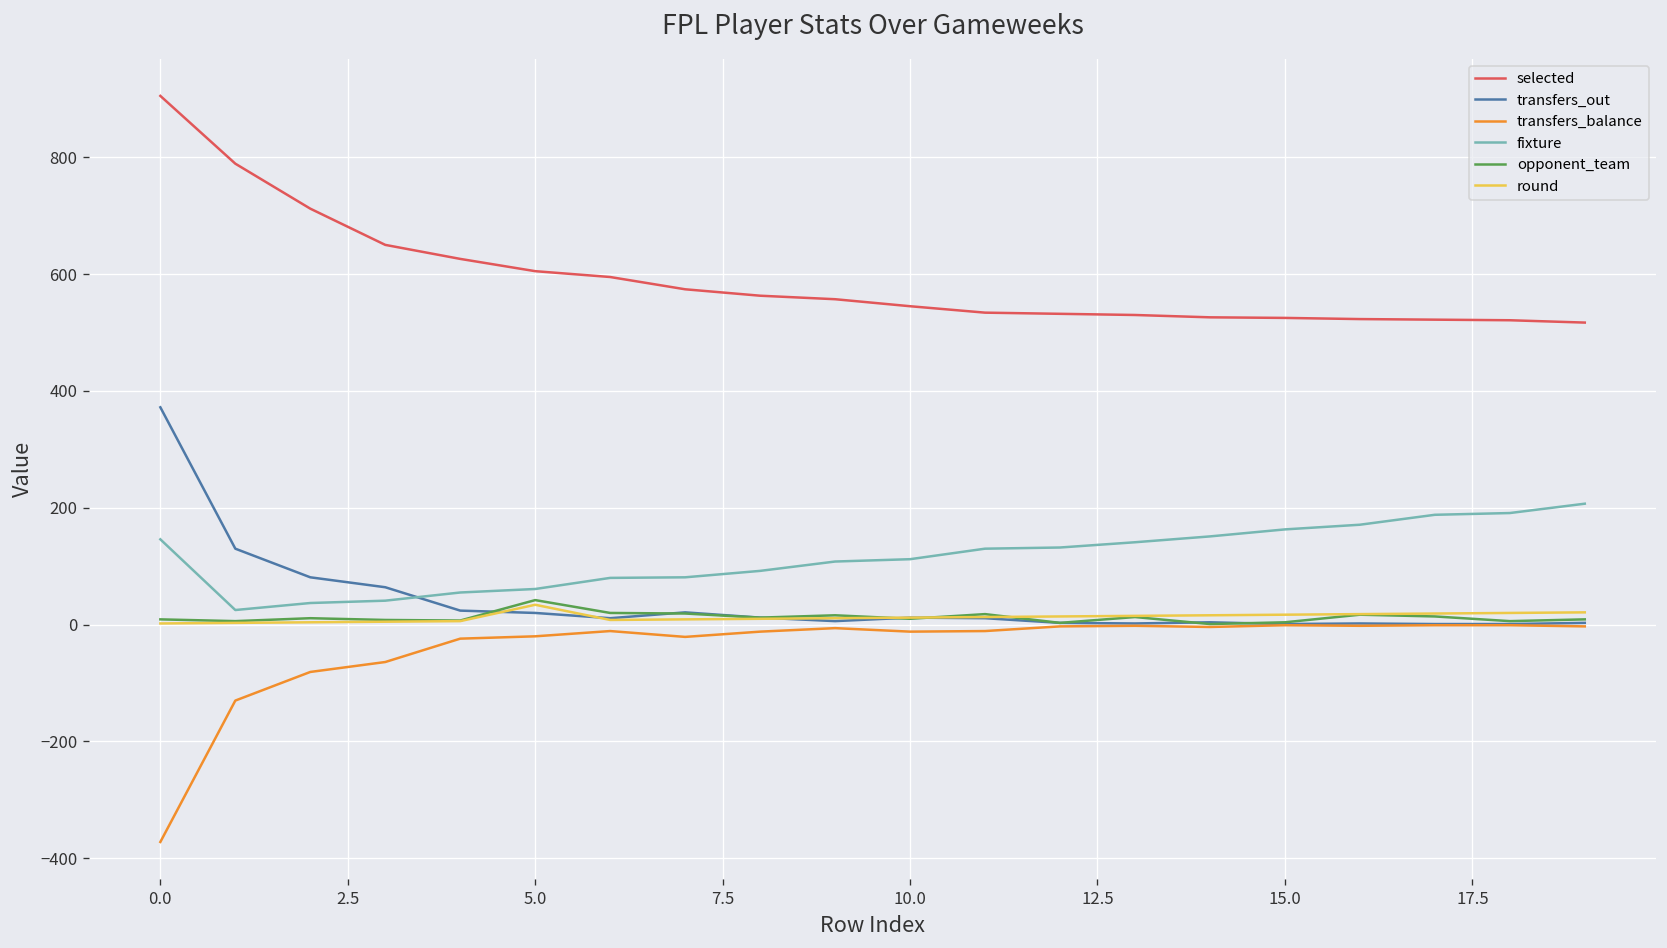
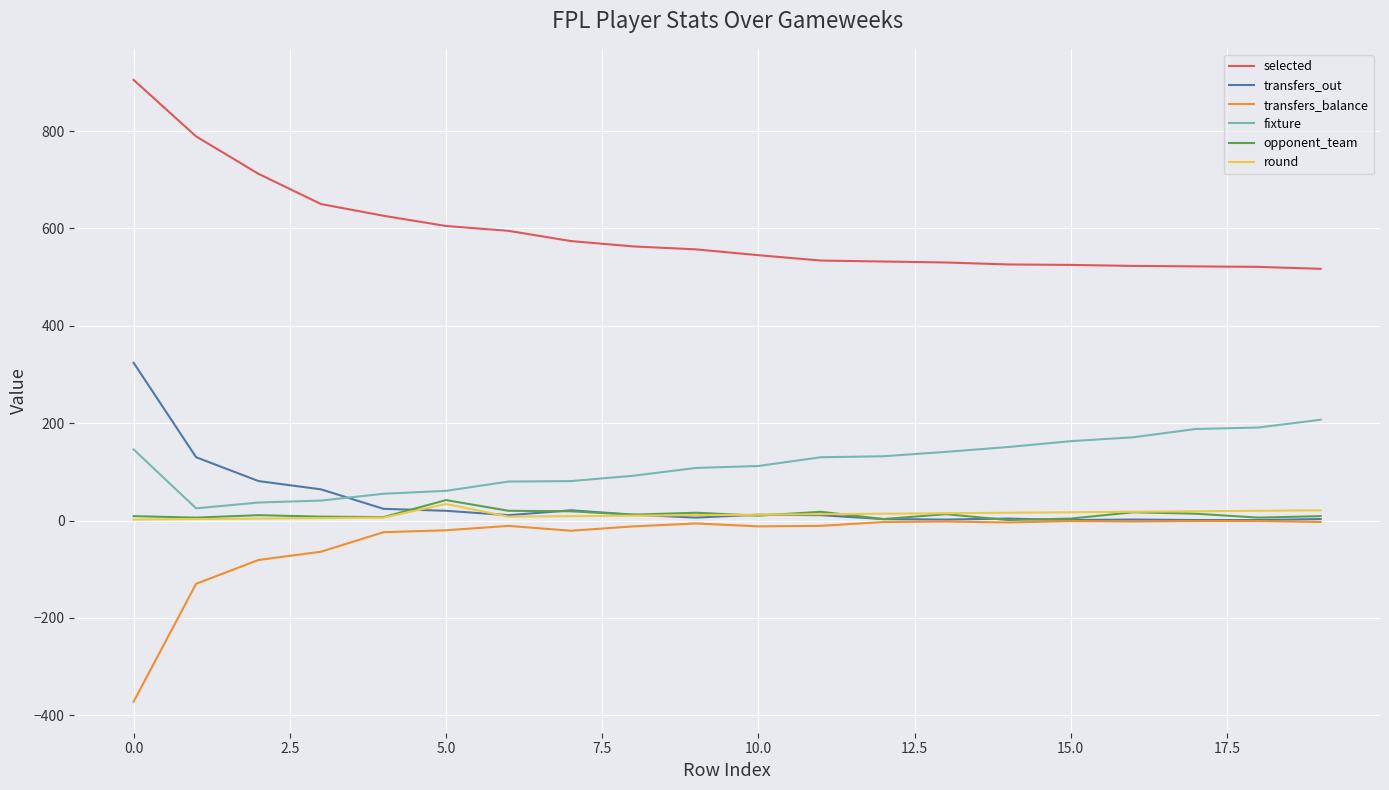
  {
    "selected": {
      "0.0": 910,
      "5.0": 610,
      "10.0": 550,
      "15.0": 530
    },
    "transfers_out": {
-     "0.0": 370,
+     "0.0": 320,
      "5.0": 20
    },
    "transfers_balance": {
      "0.0": -370,
      "5.0": -20,
      "10.0": -10
    },
    "fixture": {
      "0.0": 150,
      "5.0": 60,
      "10.0": 110,
      "15.0": 160
    },
    "opponent_team": {
      "0.0": 10,
      "5.0": 40
    },
    "round": {
      "0.0": 0,
      "5.0": 30,
      "15.0": 20
    }
  }
